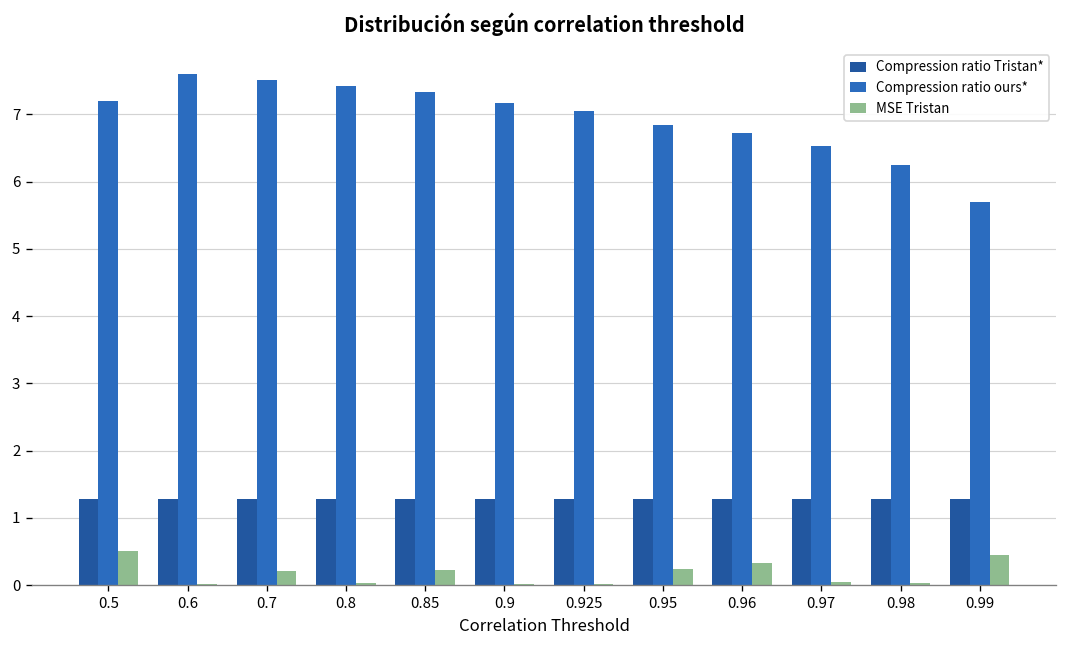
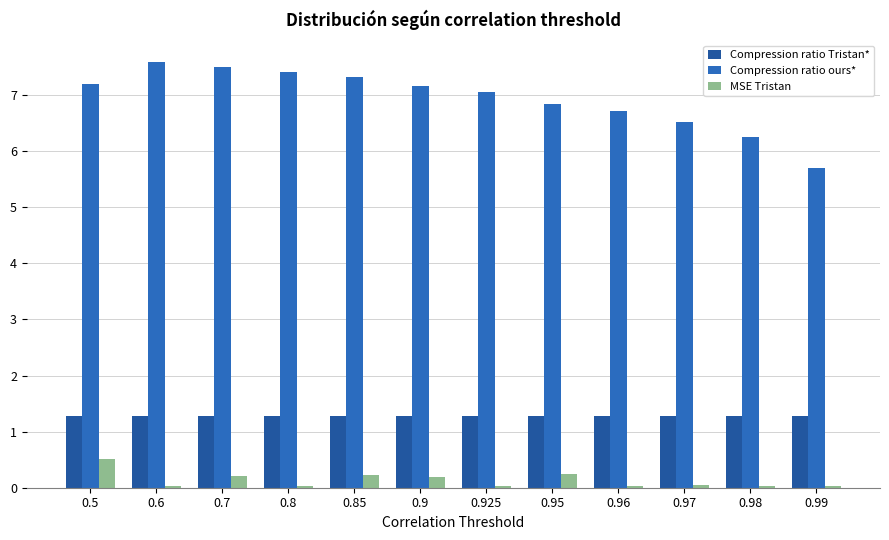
  {
    "MSE Tristan": {
      "0.5": 0.5,
      "0.7": 0.2,
      "0.85": 0.2,
-     "0.9": 0.0,
+     "0.9": 0.2,
      "0.95": 0.2,
-     "0.96": 0.3,
+     "0.96": 0.0,
      "0.97": 0.0,
-     "0.99": 0.5
+     "0.99": 0.0
    }
  }
